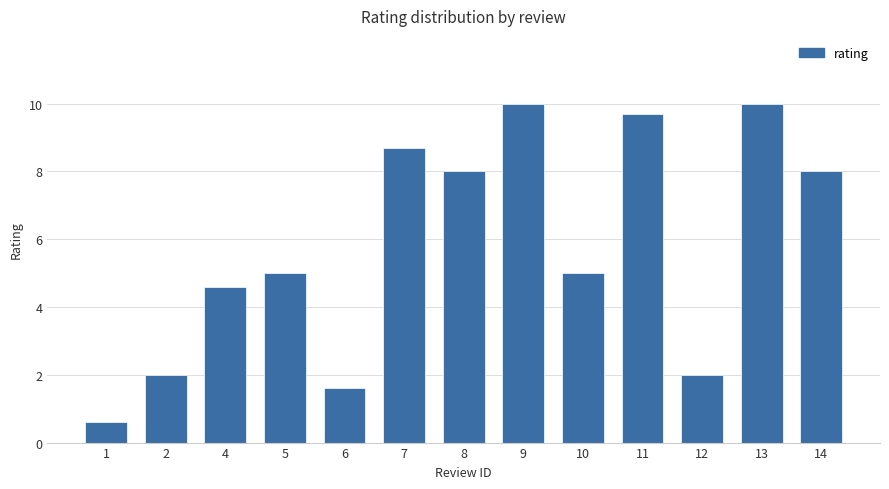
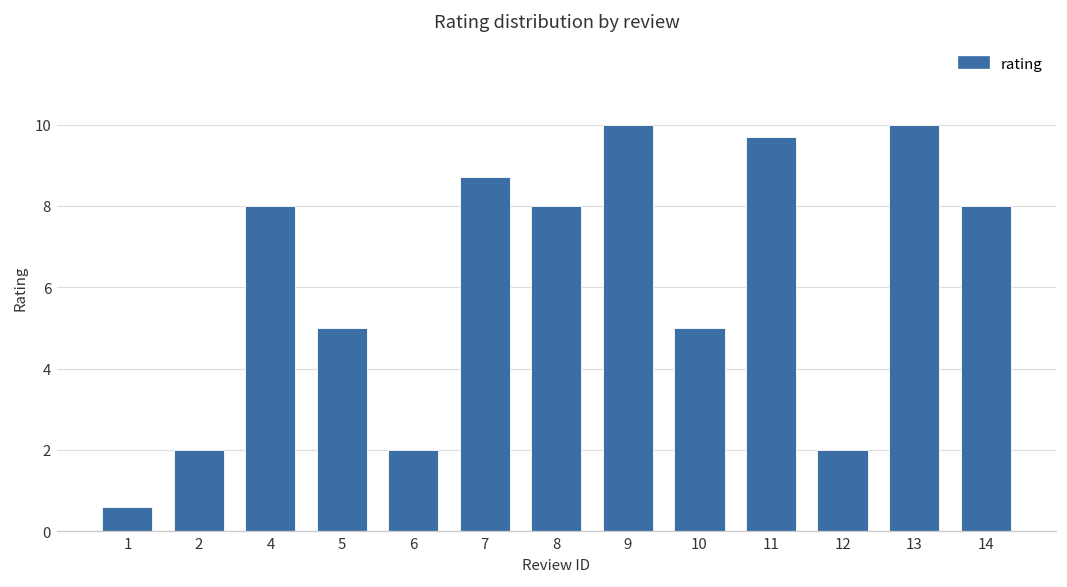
  {
    "1": 0.6,
    "2": 2.0,
-   "4": 4.6,
+   "4": 8.0,
    "5": 5.0,
-   "6": 1.6,
+   "6": 2.0,
    "7": 8.7,
    "8": 8.0,
    "9": 10.0,
    "10": 5.0,
    "11": 9.7,
    "12": 2.0,
    "13": 10.0,
    "14": 8.0
  }
